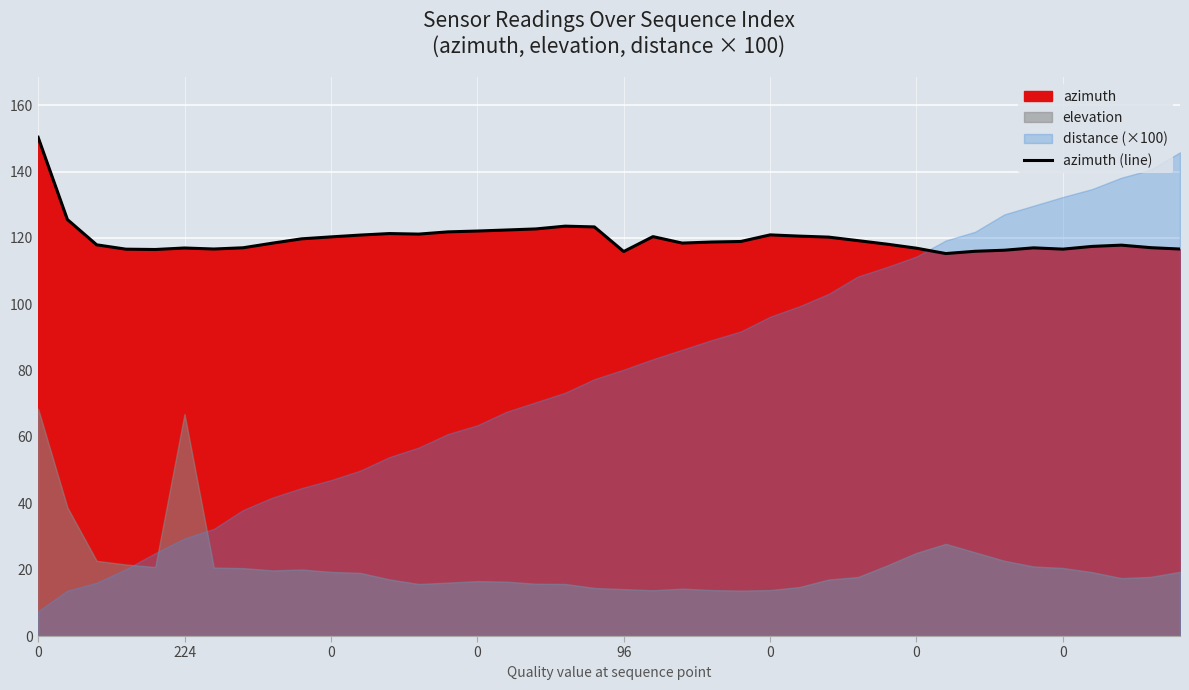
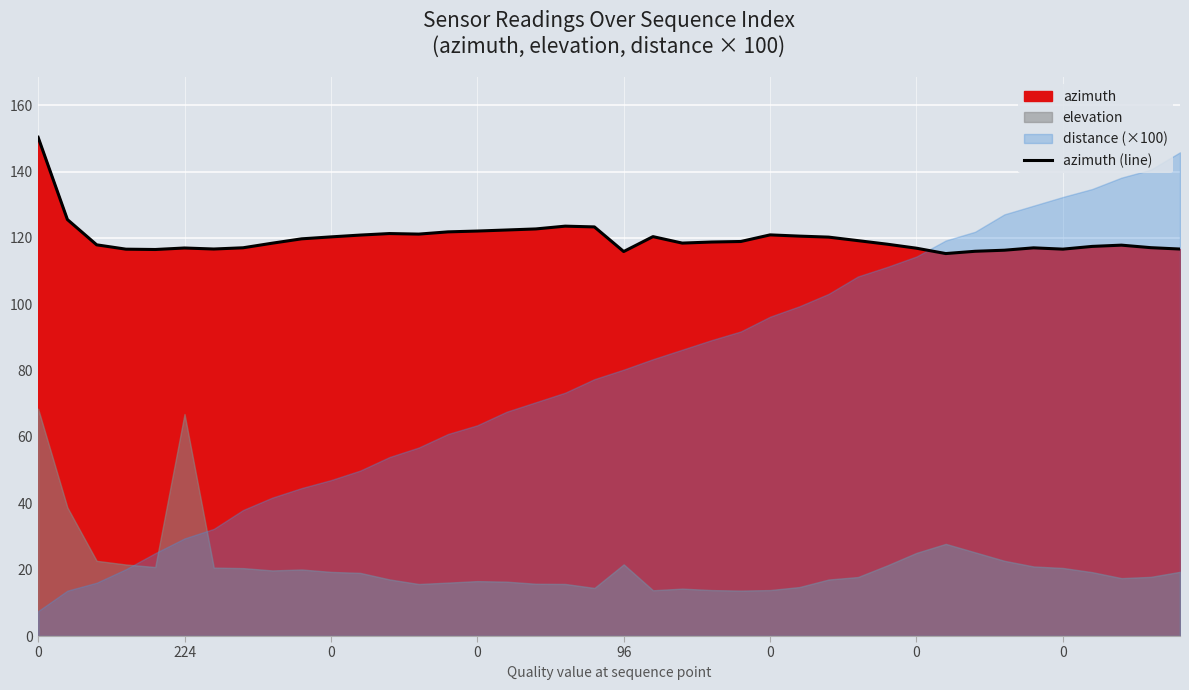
  {
    "azimuth": {
      "224": 117,
      "96": 116
    },
    "elevation": {
      "224": 67,
-     "96": 14
+     "96": 22
    },
    "distance (×100)": {
      "224": 29,
      "96": 80
    }
  }
